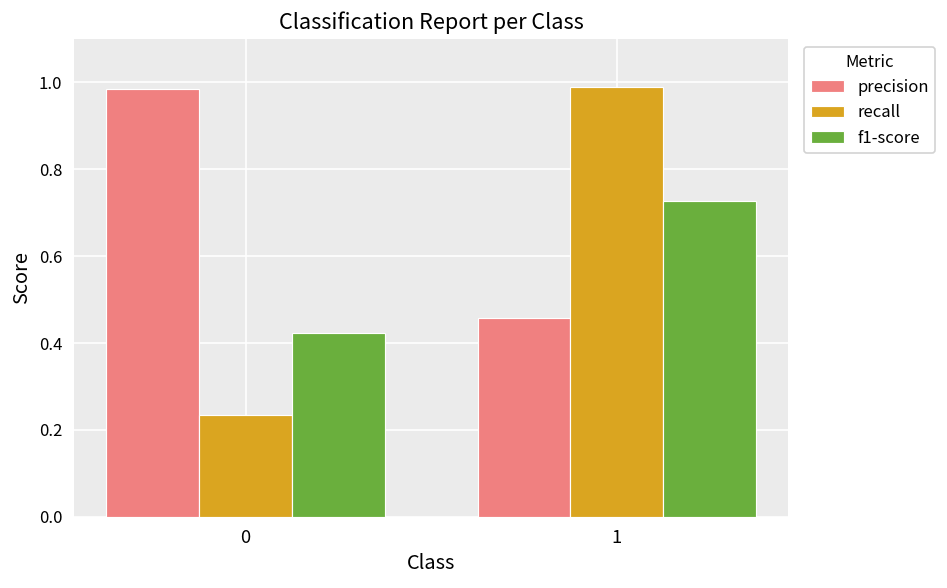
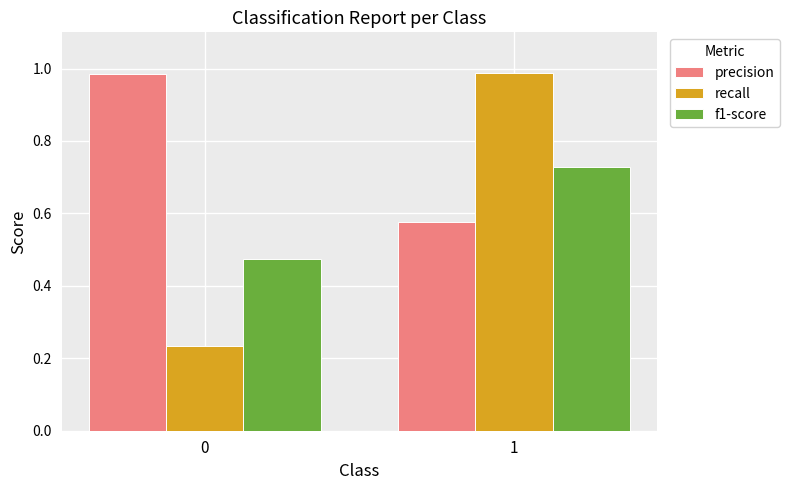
  {
    "precision": {
      "0": 0.98,
-     "1": 0.46
+     "1": 0.58
    },
    "recall": {
      "0": 0.23,
      "1": 0.99
    },
    "f1-score": {
-     "0": 0.42,
+     "0": 0.47,
      "1": 0.73
    }
  }
